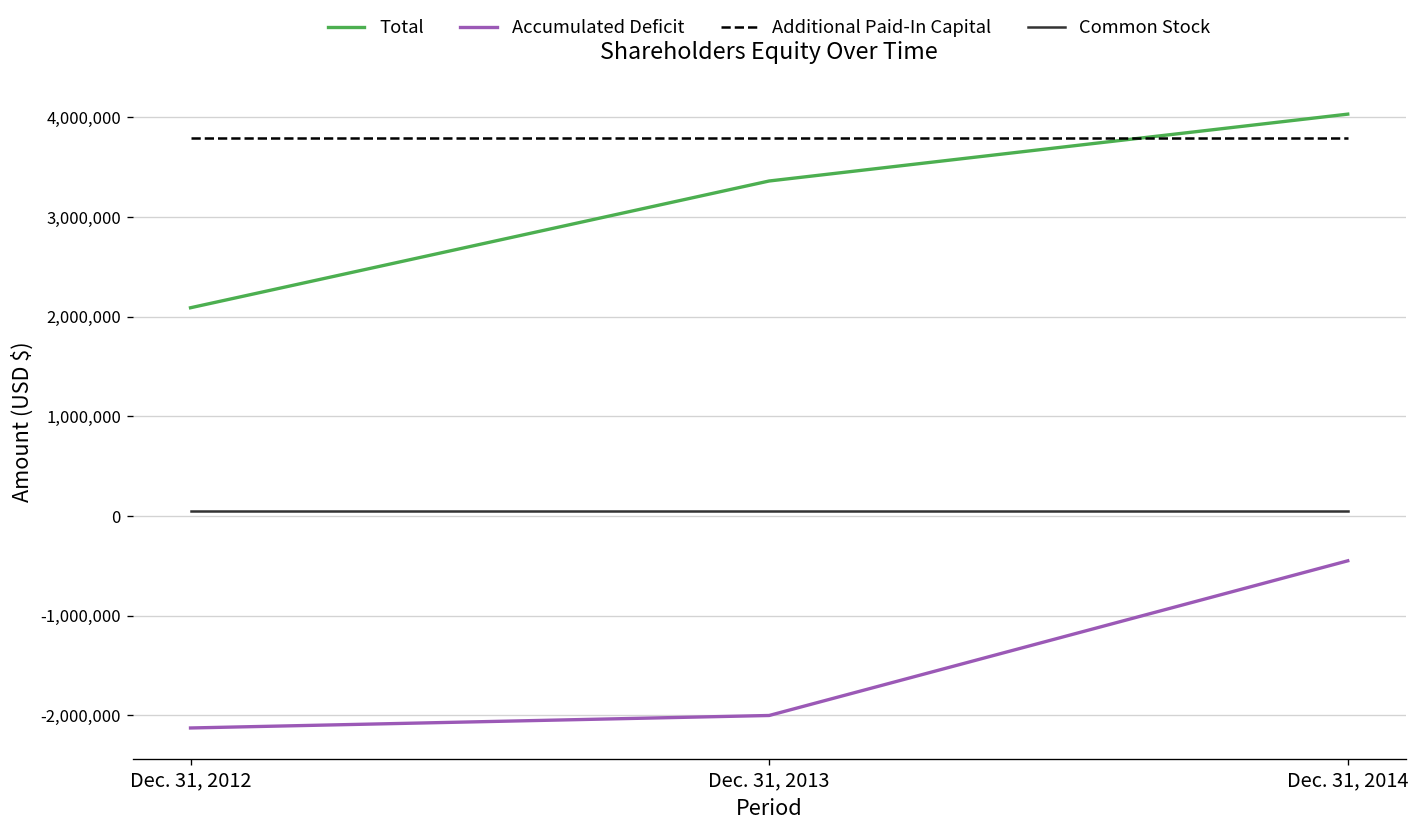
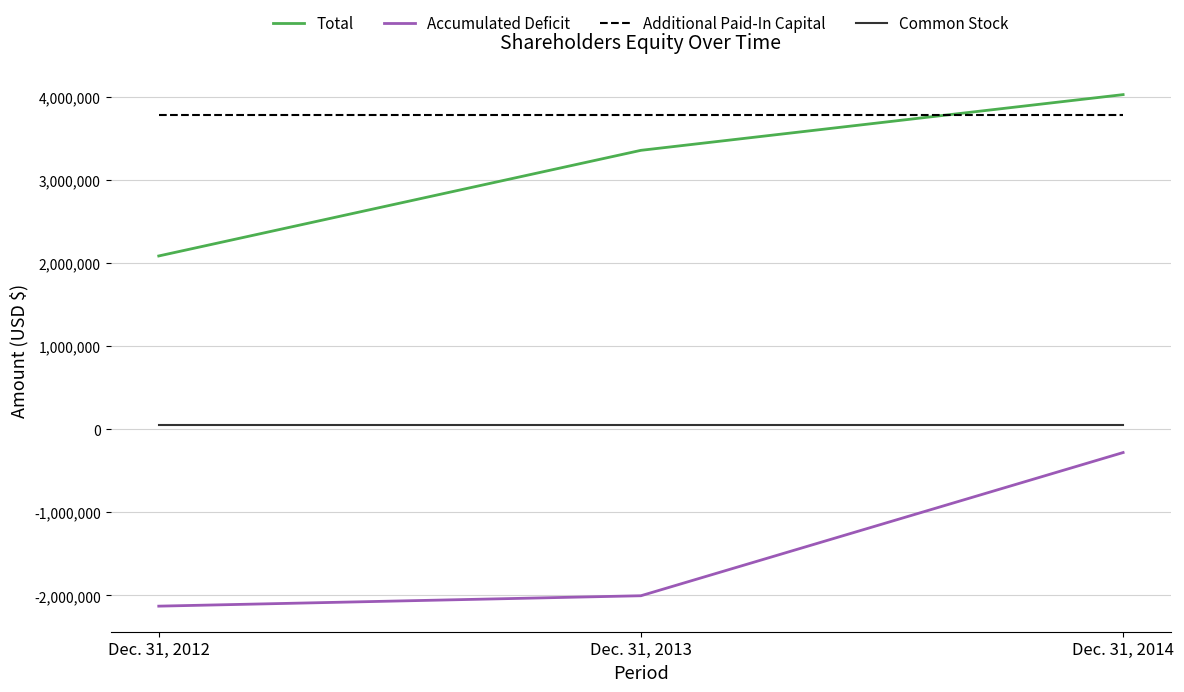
  {
    "Total": {
      "Dec. 31, 2012": "2,100,000",
      "Dec. 31, 2013": "3,400,000",
      "Dec. 31, 2014": "4,000,000"
    },
    "Accumulated Deficit": {
      "Dec. 31, 2012": "-2,100,000",
      "Dec. 31, 2013": "-2,000,000",
-     "Dec. 31, 2014": "-500,000"
+     "Dec. 31, 2014": "-300,000"
    },
    "Additional Paid-In Capital": {
      "Dec. 31, 2012": "3,800,000",
      "Dec. 31, 2013": "3,800,000",
      "Dec. 31, 2014": "3,800,000"
    },
    "Common Stock": {
      "Dec. 31, 2012": "0",
      "Dec. 31, 2013": "0",
      "Dec. 31, 2014": "0"
    }
  }
